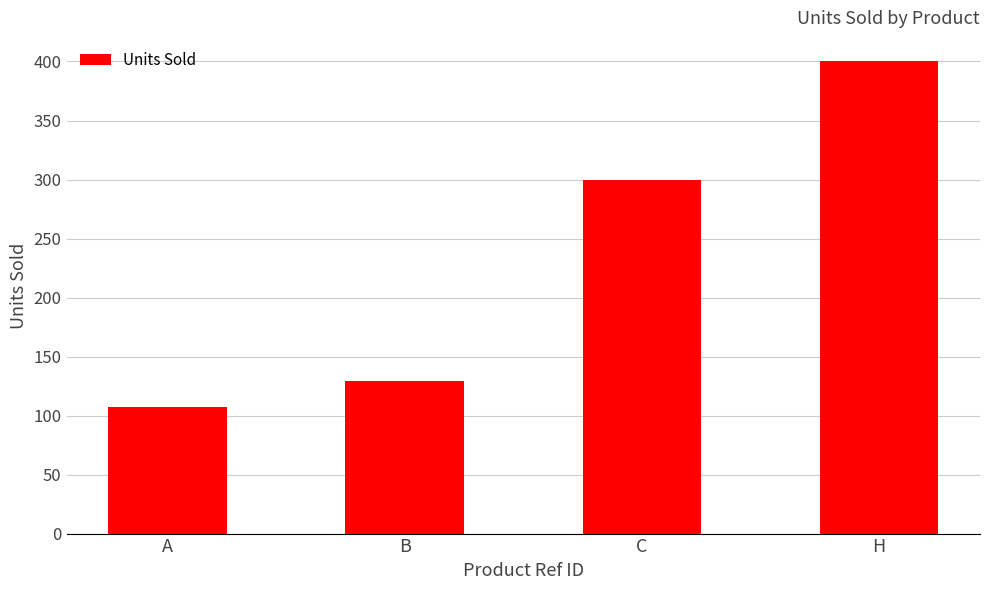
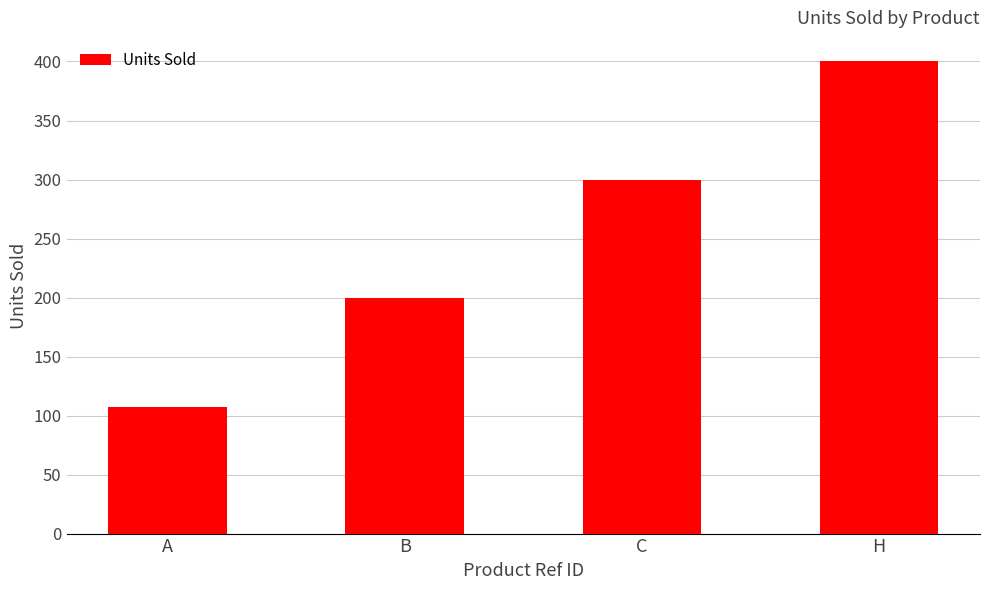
  {
    "A": 107,
-   "B": 129,
+   "B": 200,
    "C": 300,
    "H": 400
  }
